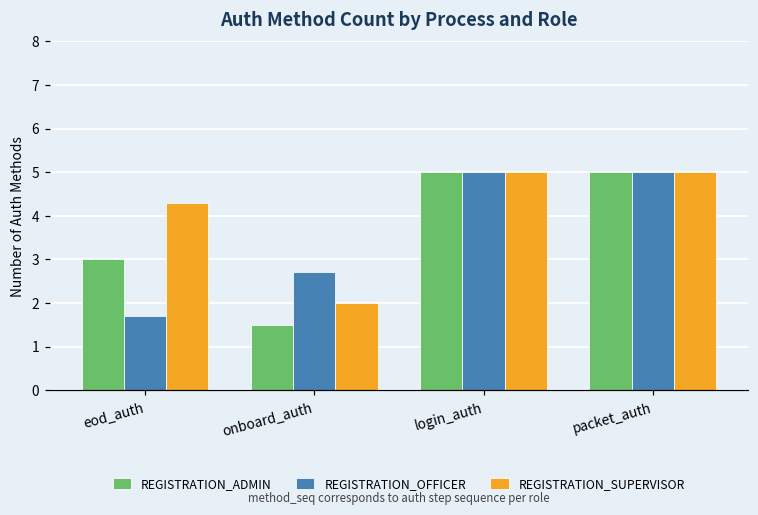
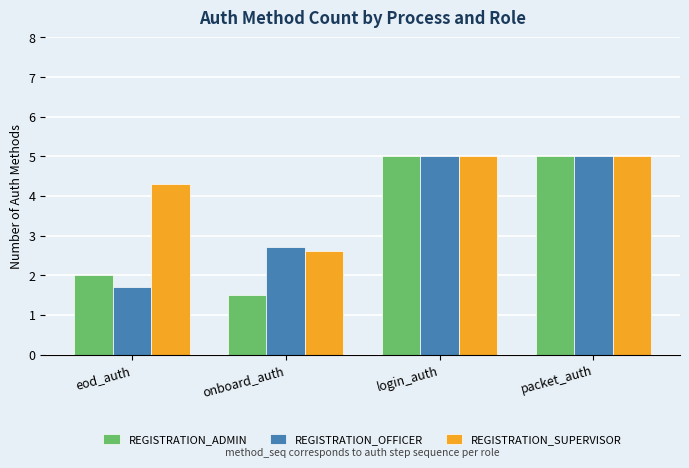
  {
    "REGISTRATION_ADMIN": {
-     "eod_auth": 3,
+     "eod_auth": 2,
      "onboard_auth": 1.5,
      "login_auth": 5,
      "packet_auth": 5
    },
    "REGISTRATION_OFFICER": {
      "eod_auth": 1.7,
      "onboard_auth": 2.7,
      "login_auth": 5.0,
      "packet_auth": 5.0
    },
    "REGISTRATION_SUPERVISOR": {
      "eod_auth": 4.3,
-     "onboard_auth": 2.0,
+     "onboard_auth": 2.6,
      "login_auth": 5.0,
      "packet_auth": 5.0
    }
  }
